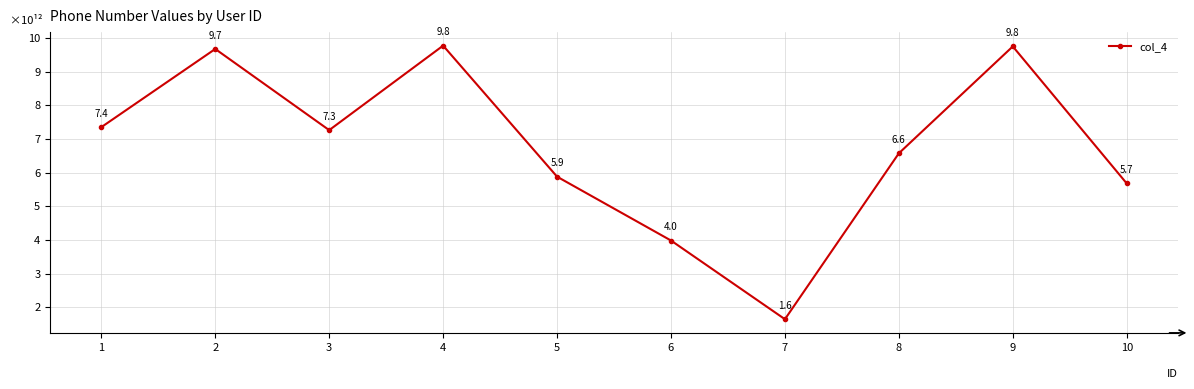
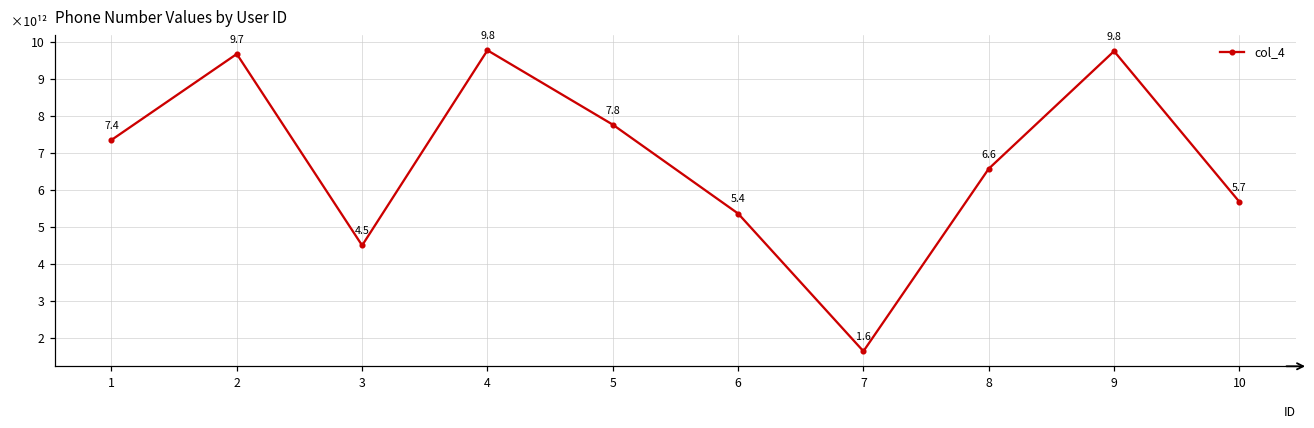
  {
    "1": 7.4,
    "2": 9.7,
-   "3": 7.3,
+   "3": 4.5,
    "4": 9.8,
-   "5": 5.9,
-   "6": 4.0,
+   "5": 7.8,
+   "6": 5.4,
    "7": 1.6,
    "8": 6.6,
    "9": 9.8,
    "10": 5.7
  }
